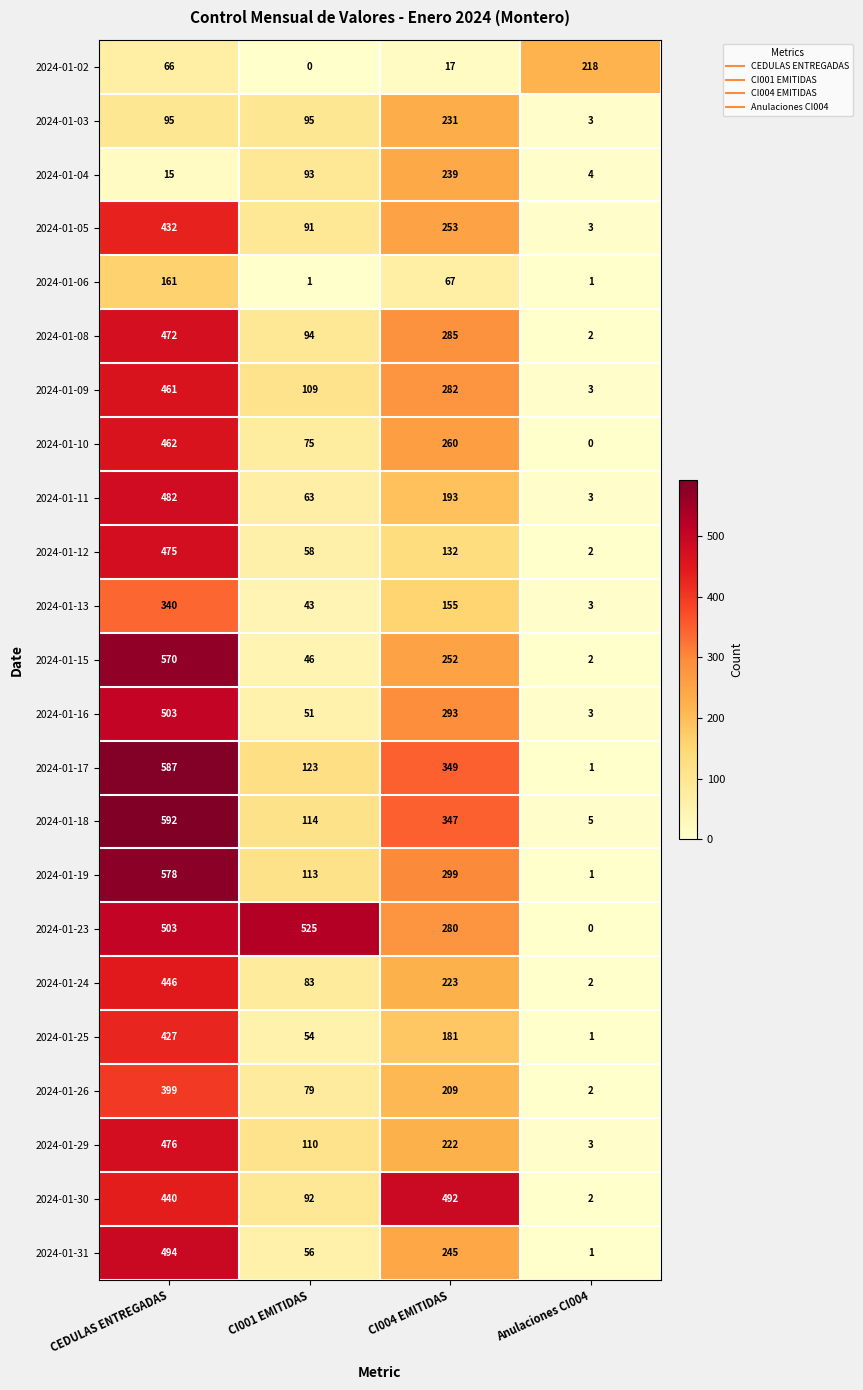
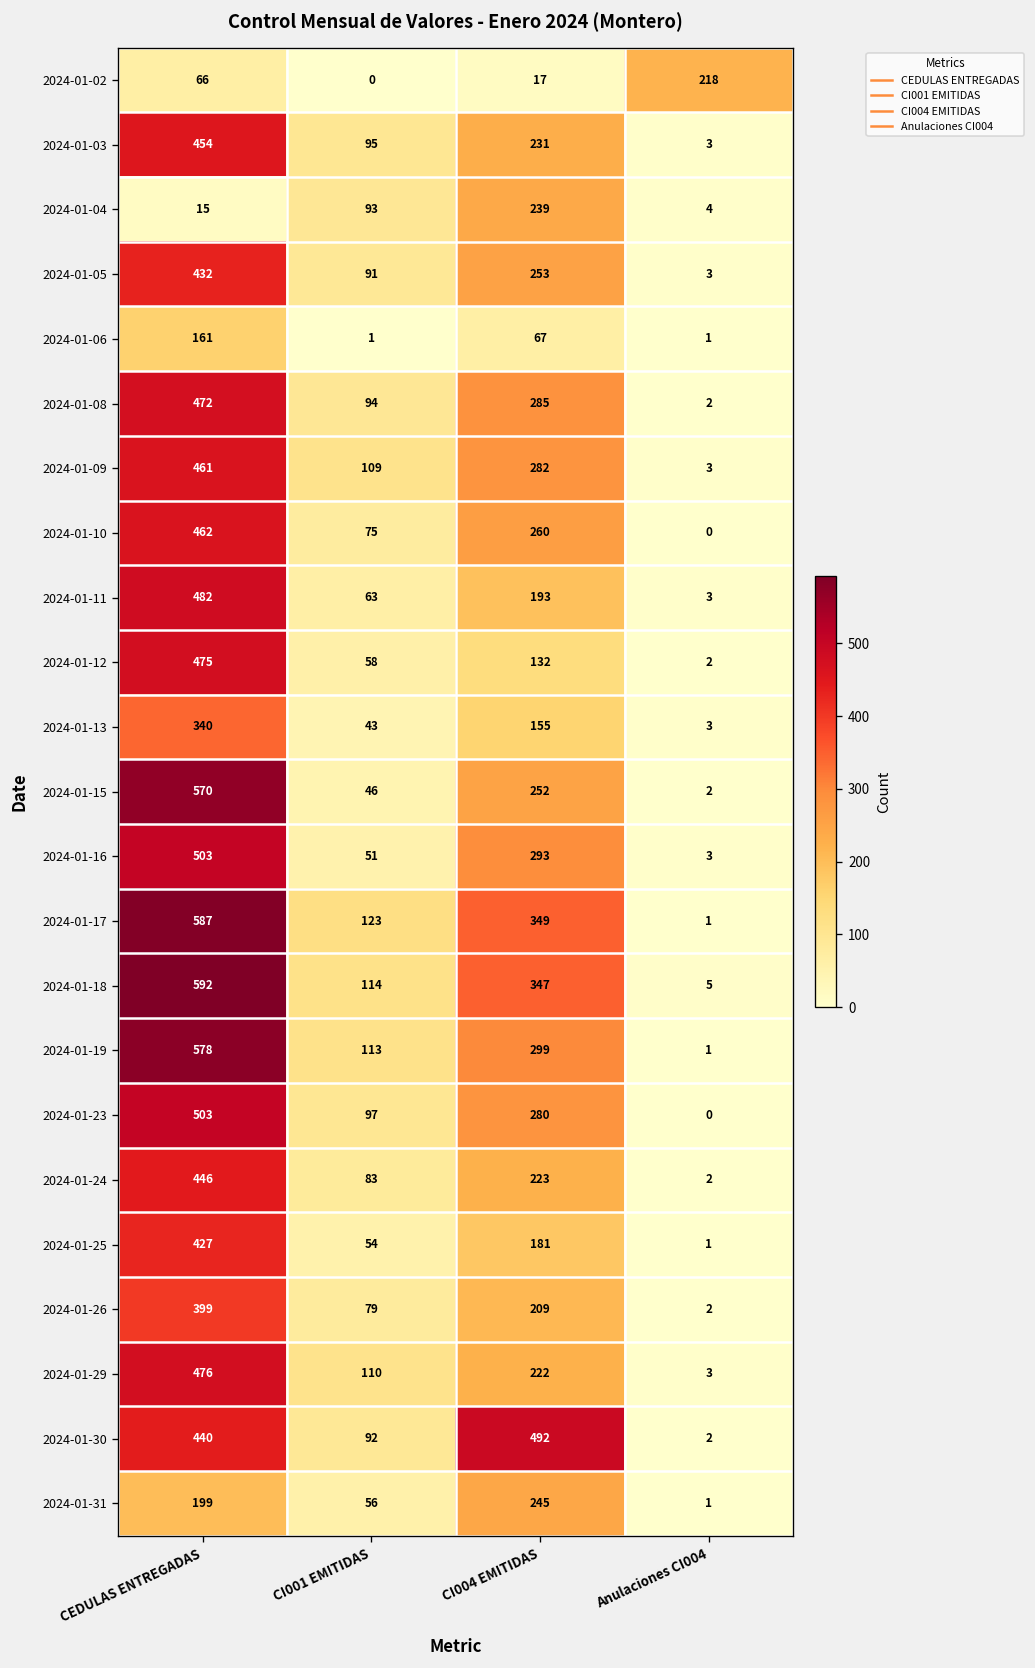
  {
    "2024-01-02": {
      "CEDULAS ENTREGADAS": 66,
      "CI001 EMITIDAS": 0,
      "CI004 EMITIDAS": 17,
      "Anulaciones CI004": 218
    },
    "2024-01-03": {
-     "CEDULAS ENTREGADAS": 95,
+     "CEDULAS ENTREGADAS": 454,
      "CI001 EMITIDAS": 95,
      "CI004 EMITIDAS": 231,
      "Anulaciones CI004": 3
    },
    "2024-01-04": {
      "CEDULAS ENTREGADAS": 15,
      "CI001 EMITIDAS": 93,
      "CI004 EMITIDAS": 239,
      "Anulaciones CI004": 4
    },
    "2024-01-05": {
      "CEDULAS ENTREGADAS": 432,
      "CI001 EMITIDAS": 91,
      "CI004 EMITIDAS": 253,
      "Anulaciones CI004": 3
    },
    "2024-01-06": {
      "CEDULAS ENTREGADAS": 161,
      "CI001 EMITIDAS": 1,
      "CI004 EMITIDAS": 67,
      "Anulaciones CI004": 1
    },
    "2024-01-08": {
      "CEDULAS ENTREGADAS": 472,
      "CI001 EMITIDAS": 94,
      "CI004 EMITIDAS": 285,
      "Anulaciones CI004": 2
    },
    "2024-01-09": {
      "CEDULAS ENTREGADAS": 461,
      "CI001 EMITIDAS": 109,
      "CI004 EMITIDAS": 282,
      "Anulaciones CI004": 3
    },
    "2024-01-10": {
      "CEDULAS ENTREGADAS": 462,
      "CI001 EMITIDAS": 75,
      "CI004 EMITIDAS": 260,
      "Anulaciones CI004": 0
    },
    "2024-01-11": {
      "CEDULAS ENTREGADAS": 482,
      "CI001 EMITIDAS": 63,
      "CI004 EMITIDAS": 193,
      "Anulaciones CI004": 3
    },
    "2024-01-12": {
      "CEDULAS ENTREGADAS": 475,
      "CI001 EMITIDAS": 58,
      "CI004 EMITIDAS": 132,
      "Anulaciones CI004": 2
    },
    "2024-01-13": {
      "CEDULAS ENTREGADAS": 340,
      "CI001 EMITIDAS": 43,
      "CI004 EMITIDAS": 155,
      "Anulaciones CI004": 3
    },
    "2024-01-15": {
      "CEDULAS ENTREGADAS": 570,
      "CI001 EMITIDAS": 46,
      "CI004 EMITIDAS": 252,
      "Anulaciones CI004": 2
    },
    "2024-01-16": {
      "CEDULAS ENTREGADAS": 503,
      "CI001 EMITIDAS": 51,
      "CI004 EMITIDAS": 293,
      "Anulaciones CI004": 3
    },
    "2024-01-17": {
      "CEDULAS ENTREGADAS": 587,
      "CI001 EMITIDAS": 123,
      "CI004 EMITIDAS": 349,
      "Anulaciones CI004": 1
    },
    "2024-01-18": {
      "CEDULAS ENTREGADAS": 592,
      "CI001 EMITIDAS": 114,
      "CI004 EMITIDAS": 347,
      "Anulaciones CI004": 5
    },
    "2024-01-19": {
      "CEDULAS ENTREGADAS": 578,
      "CI001 EMITIDAS": 113,
      "CI004 EMITIDAS": 299,
      "Anulaciones CI004": 1
    },
    "2024-01-23": {
      "CEDULAS ENTREGADAS": 503,
-     "CI001 EMITIDAS": 525,
+     "CI001 EMITIDAS": 97,
      "CI004 EMITIDAS": 280,
      "Anulaciones CI004": 0
    },
    "2024-01-24": {
      "CEDULAS ENTREGADAS": 446,
      "CI001 EMITIDAS": 83,
      "CI004 EMITIDAS": 223,
      "Anulaciones CI004": 2
    },
    "2024-01-25": {
      "CEDULAS ENTREGADAS": 427,
      "CI001 EMITIDAS": 54,
      "CI004 EMITIDAS": 181,
      "Anulaciones CI004": 1
    },
    "2024-01-26": {
      "CEDULAS ENTREGADAS": 399,
      "CI001 EMITIDAS": 79,
      "CI004 EMITIDAS": 209,
      "Anulaciones CI004": 2
    },
    "2024-01-29": {
      "CEDULAS ENTREGADAS": 476,
      "CI001 EMITIDAS": 110,
      "CI004 EMITIDAS": 222,
      "Anulaciones CI004": 3
    },
    "2024-01-30": {
      "CEDULAS ENTREGADAS": 440,
      "CI001 EMITIDAS": 92,
      "CI004 EMITIDAS": 492,
      "Anulaciones CI004": 2
    },
    "2024-01-31": {
-     "CEDULAS ENTREGADAS": 494,
+     "CEDULAS ENTREGADAS": 199,
      "CI001 EMITIDAS": 56,
      "CI004 EMITIDAS": 245,
      "Anulaciones CI004": 1
    }
  }
